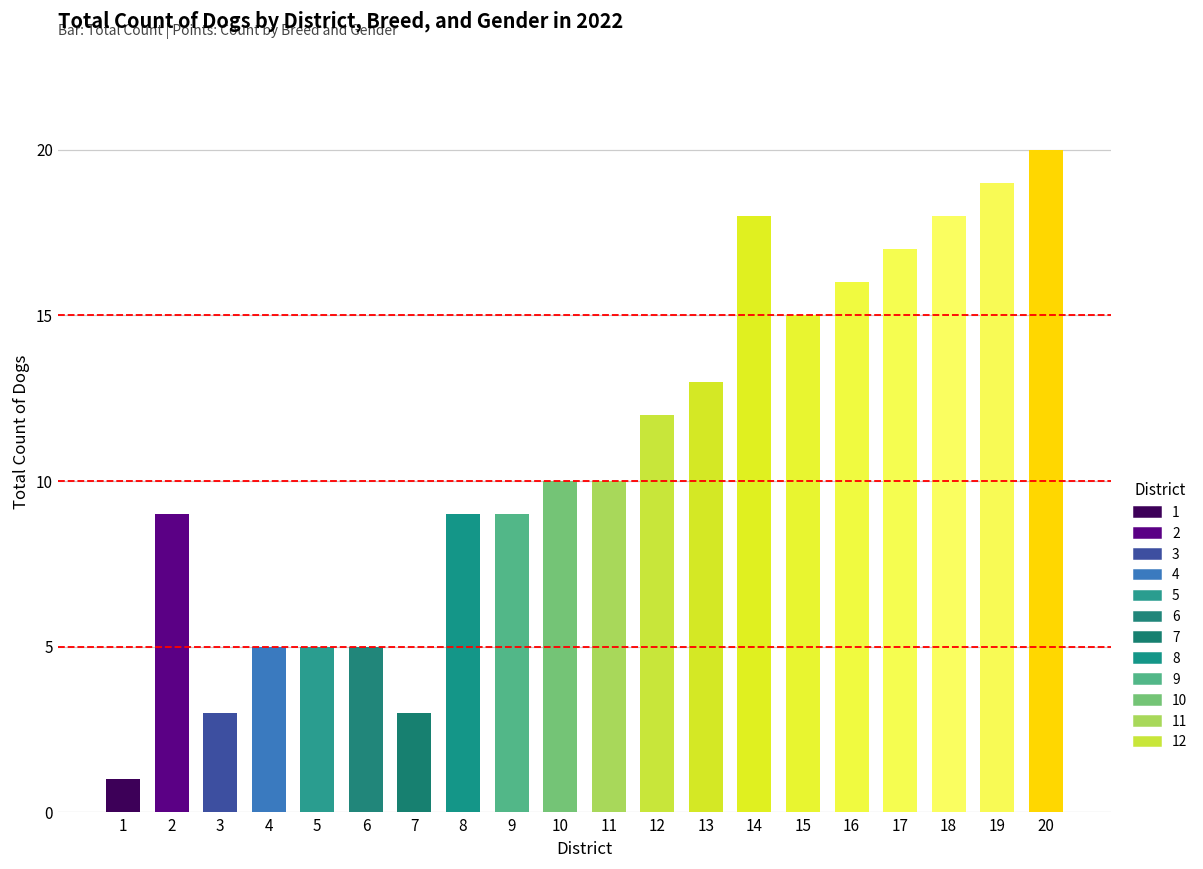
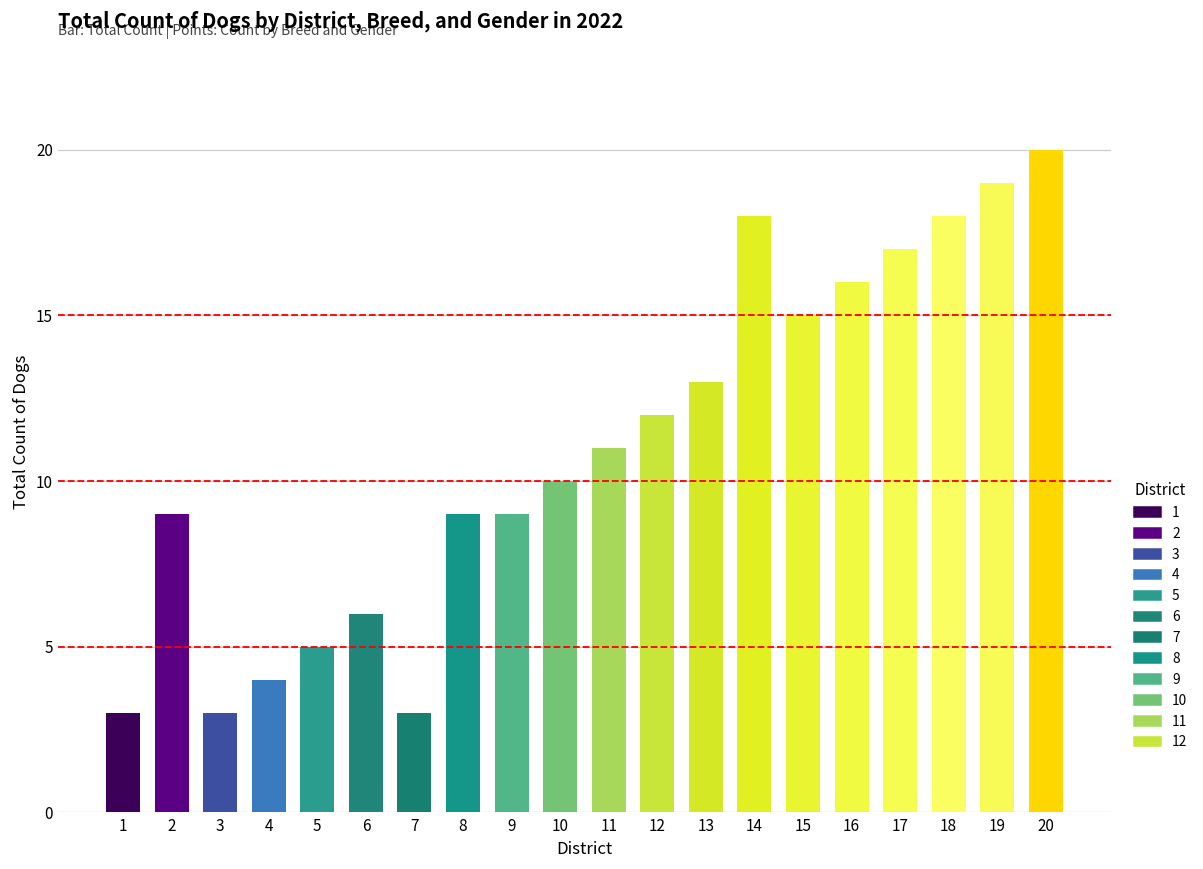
  {
-   "1": 1,
+   "1": 3,
    "2": 9,
    "3": 3,
-   "4": 5,
+   "4": 4,
    "5": 5,
-   "6": 5,
+   "6": 6,
    "7": 3,
    "8": 9,
    "9": 9,
    "10": 10,
-   "11": 10,
+   "11": 11,
    "12": 12,
    "13": 13,
    "14": 18,
    "15": 15,
    "16": 16,
    "17": 17,
    "18": 18,
    "19": 19,
    "20": 20
  }
